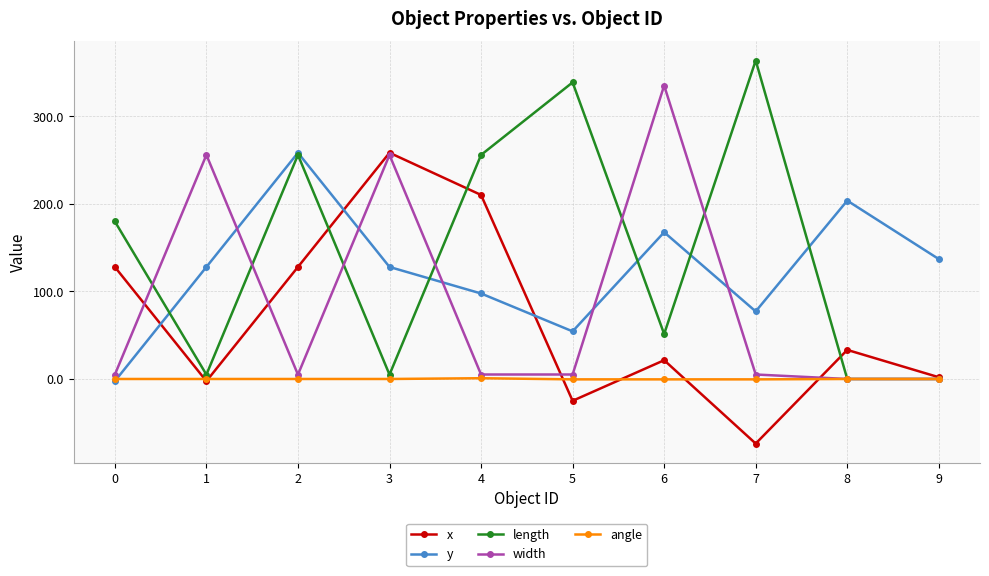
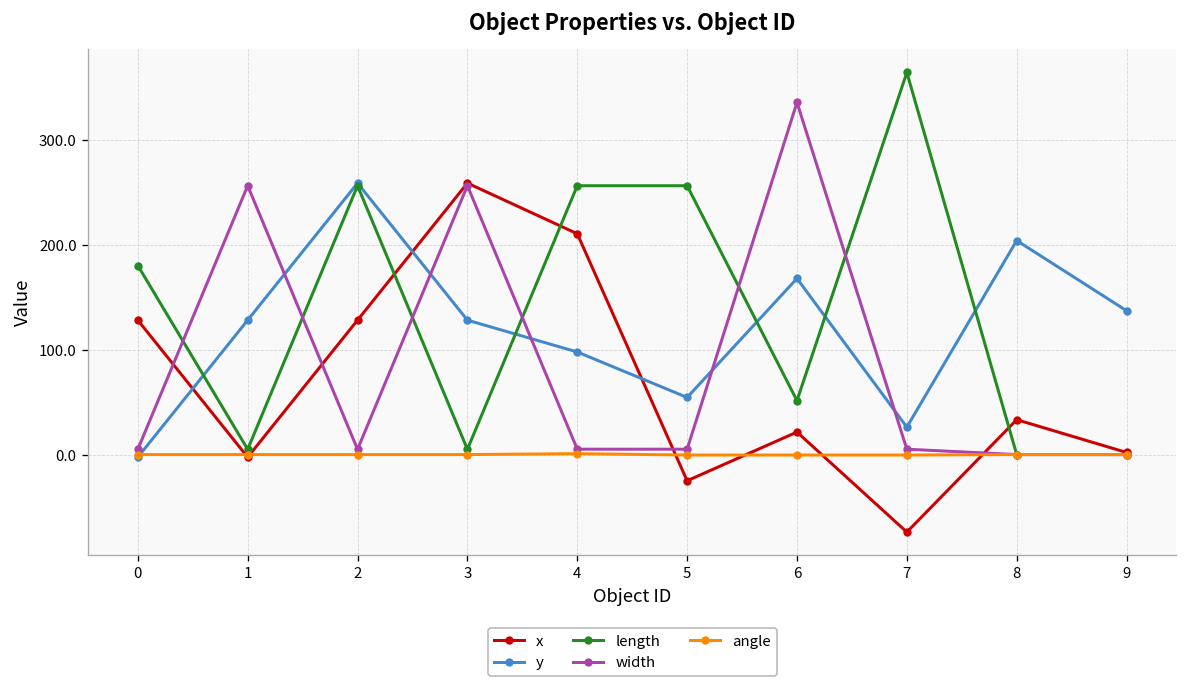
  {
    "x": {
      "0": 130,
      "2": 130,
      "4": 210,
      "5": -20,
      "6": 20,
      "7": -70,
      "8": 30
    },
    "y": {
      "1": 130,
      "3": 130,
      "4": 100,
      "5": 50,
      "6": 170,
-     "7": 80,
+     "7": 30,
      "8": 200,
      "9": 140
    },
    "length": {
      "0": 180,
      "1": 10,
      "3": 10,
      "4": 260,
-     "5": 340,
+     "5": 260,
      "6": 50,
      "7": 360
    },
    "width": {
      "0": 10,
      "1": 260,
      "2": 10,
      "4": 10,
      "5": 10,
      "6": 340,
      "7": 10
    },
    "angle": {
      "2": 0,
      "3": 0,
      "4": 0,
      "5": 0,
      "6": 0,
      "7": 0
    }
  }
